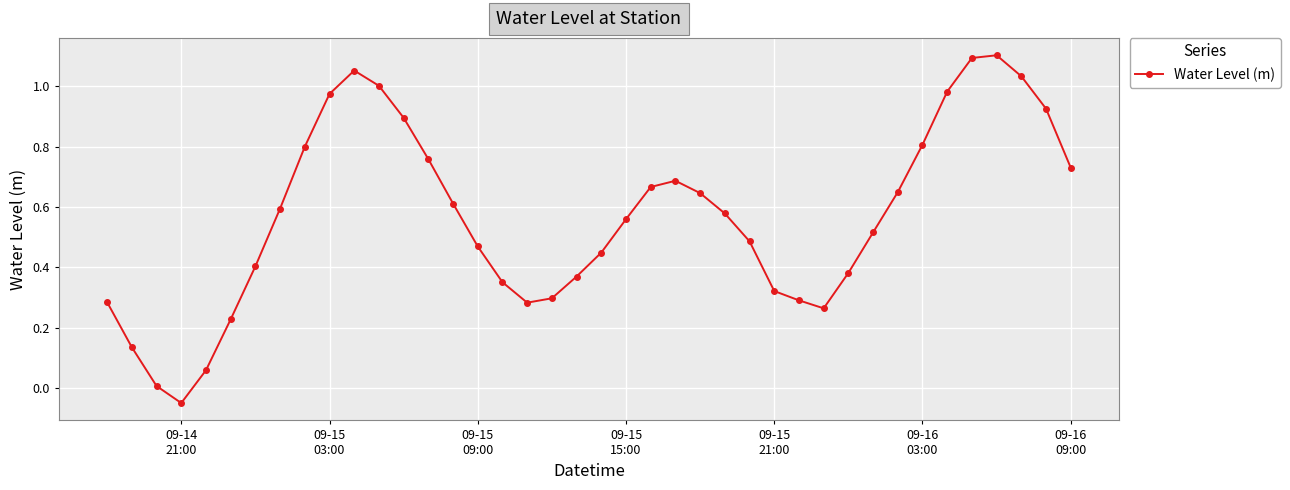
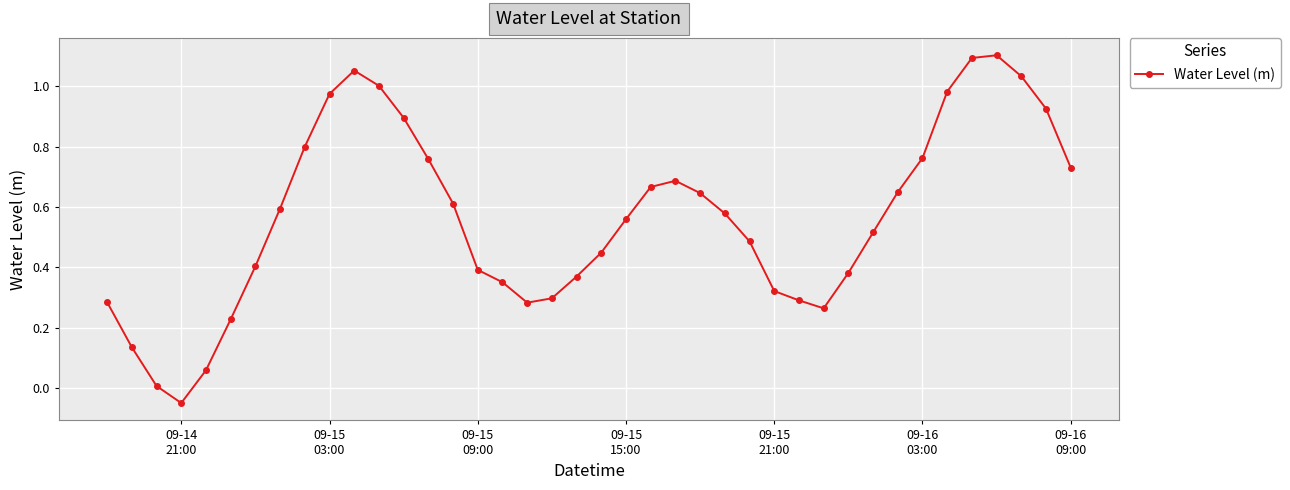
  {
    "09-14 21:00": -0.05,
    "09-15 03:00": 0.98,
-   "09-15 09:00": 0.47,
+   "09-15 09:00": 0.39,
    "09-15 15:00": 0.56,
    "09-15 21:00": 0.32,
-   "09-16 03:00": 0.81,
+   "09-16 03:00": 0.76,
    "09-16 09:00": 0.73
  }
